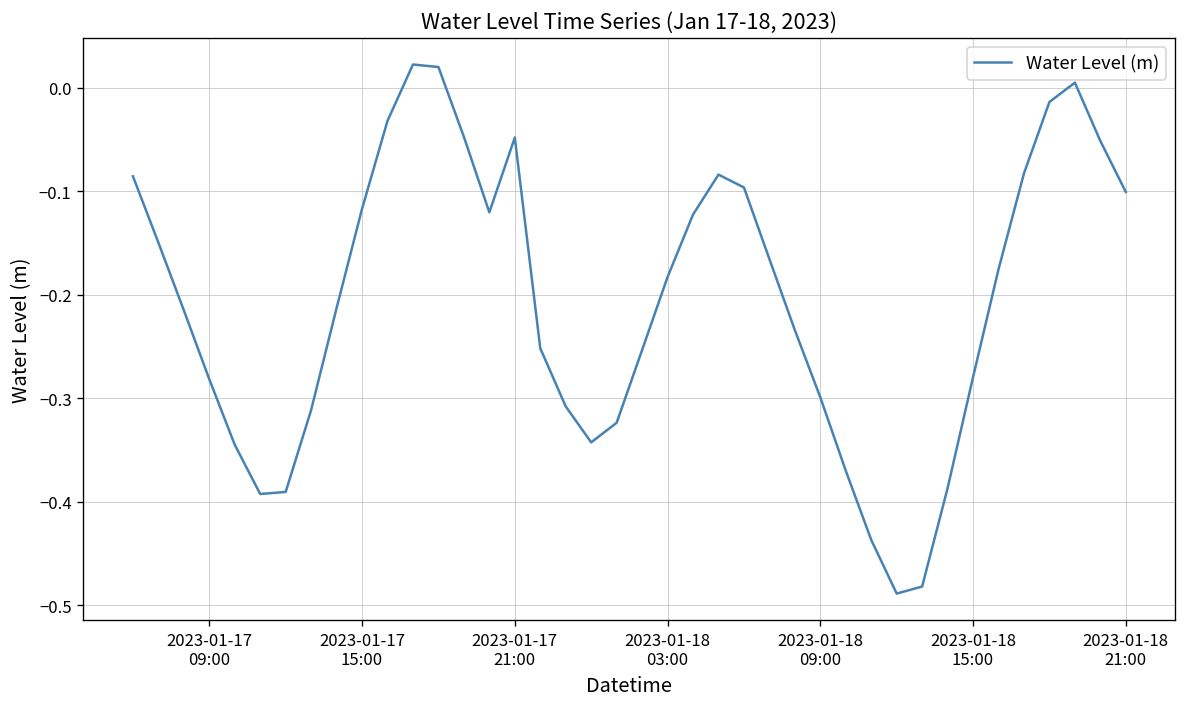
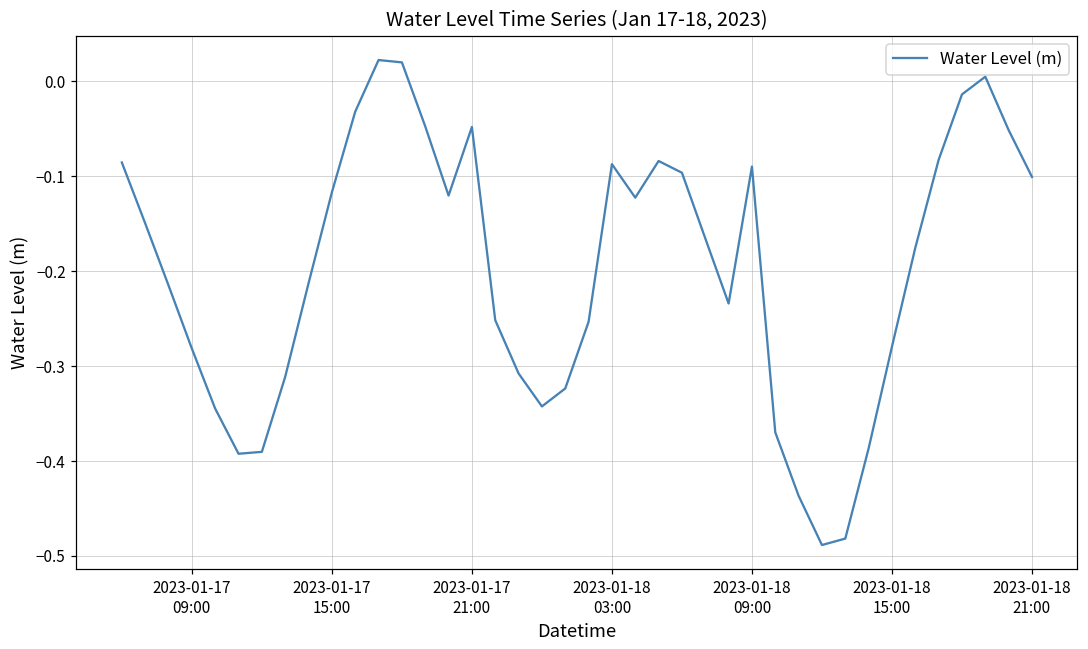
  {
    "2023-01-17 09:00": -0.28,
    "2023-01-17 15:00": -0.12,
    "2023-01-17 21:00": -0.05,
-   "2023-01-18 03:00": -0.18,
-   "2023-01-18 09:00": -0.30,
+   "2023-01-18 03:00": -0.09,
+   "2023-01-18 09:00": -0.09,
    "2023-01-18 15:00": -0.28,
    "2023-01-18 21:00": -0.10
  }
